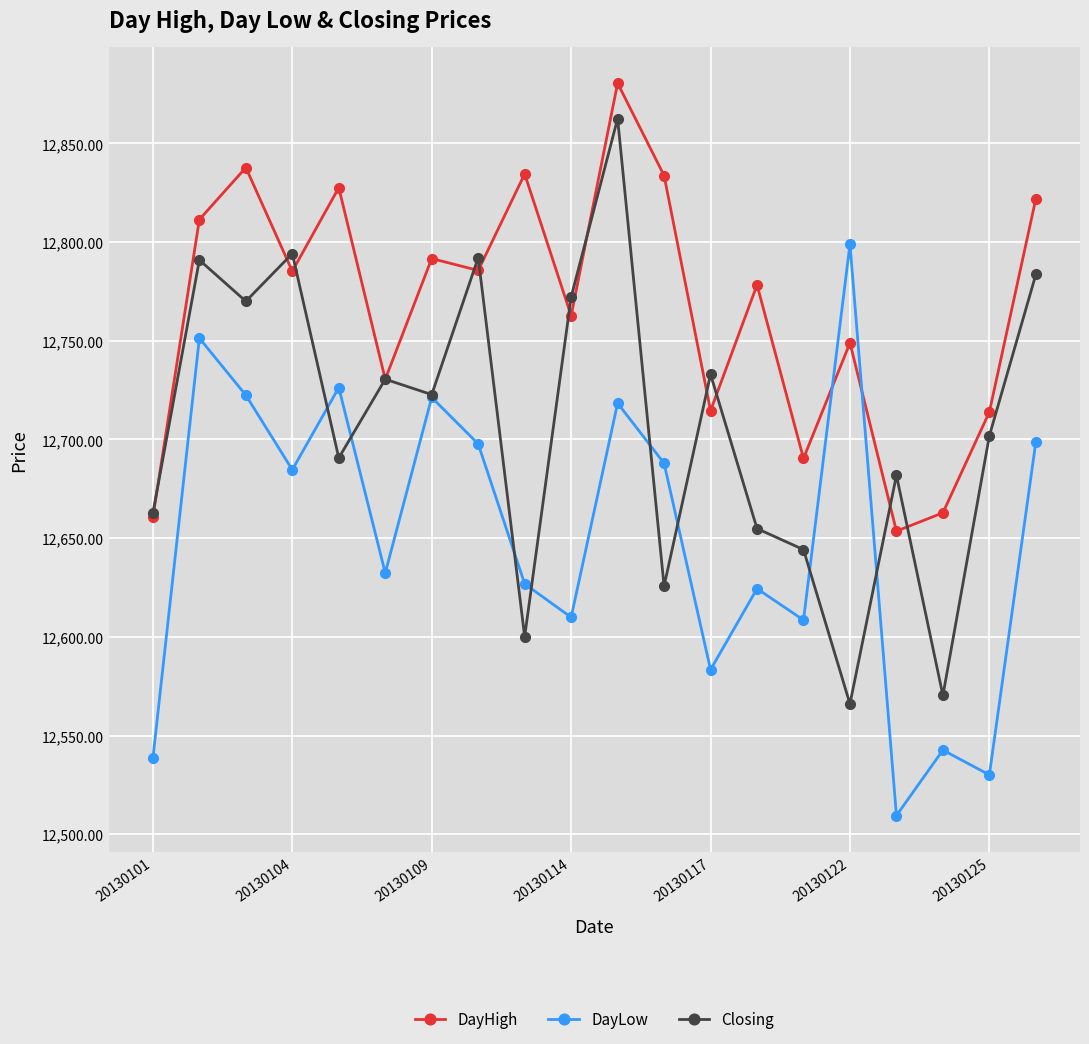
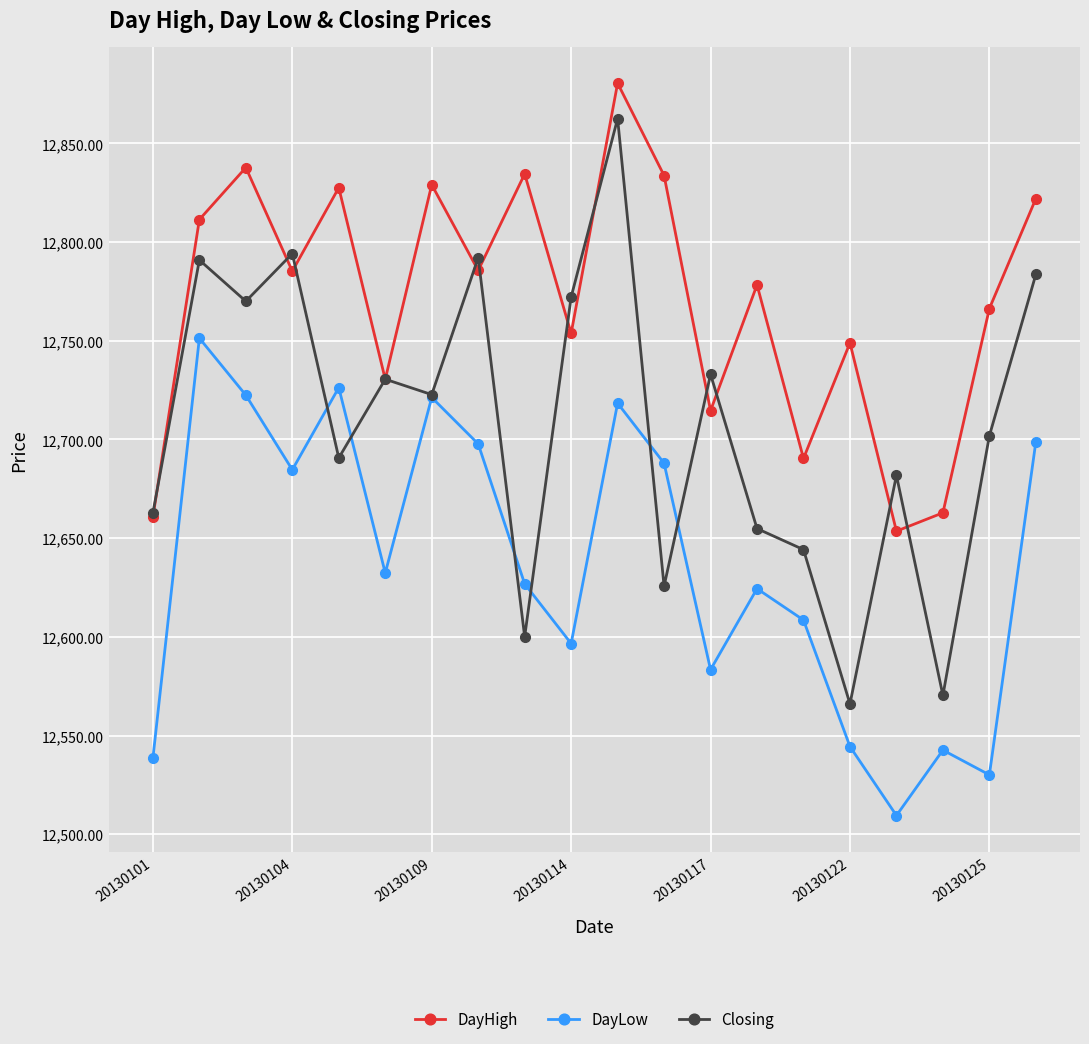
  {
    "DayHigh": {
      "20130101": "12,661",
      "20130104": "12,785",
-     "20130109": "12,792",
-     "20130114": "12,763",
+     "20130109": "12,829",
+     "20130114": "12,754",
      "20130117": "12,715",
      "20130122": "12,749",
-     "20130125": "12,714"
+     "20130125": "12,766"
    },
    "DayLow": {
      "20130101": "12,539",
      "20130104": "12,685",
      "20130109": "12,721",
-     "20130114": "12,610",
+     "20130114": "12,597",
      "20130117": "12,583",
-     "20130122": "12,799",
+     "20130122": "12,544",
      "20130125": "12,530"
    },
    "Closing": {
      "20130101": "12,663",
      "20130104": "12,794",
      "20130109": "12,723",
      "20130114": "12,772",
      "20130117": "12,733",
      "20130122": "12,566",
      "20130125": "12,702"
    }
  }
